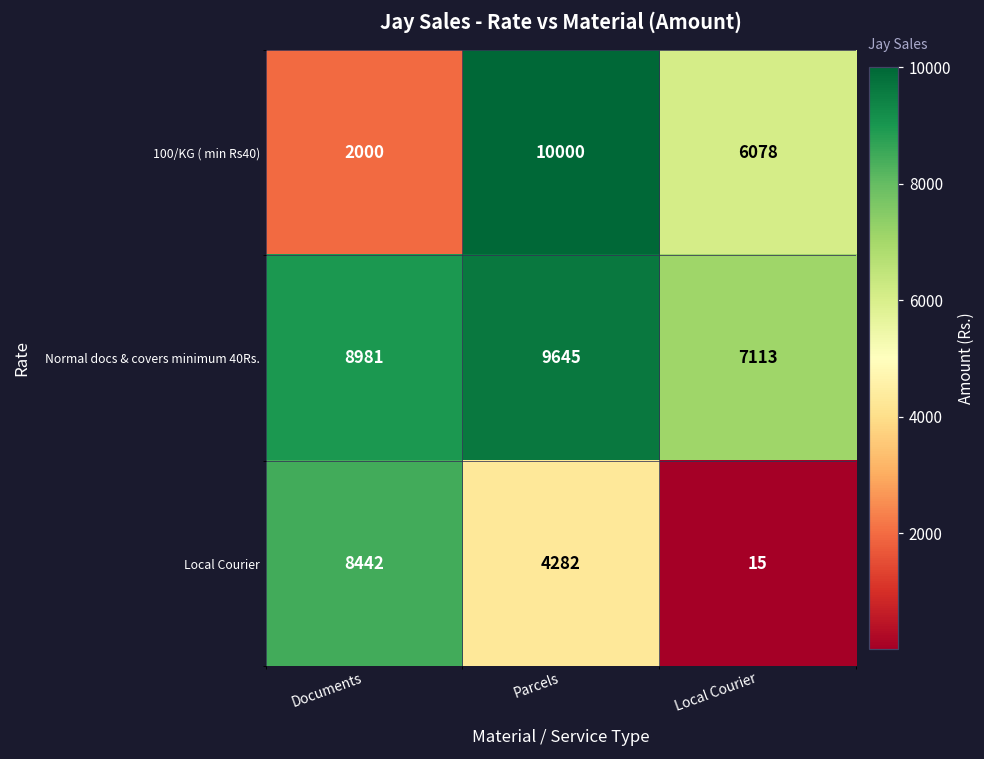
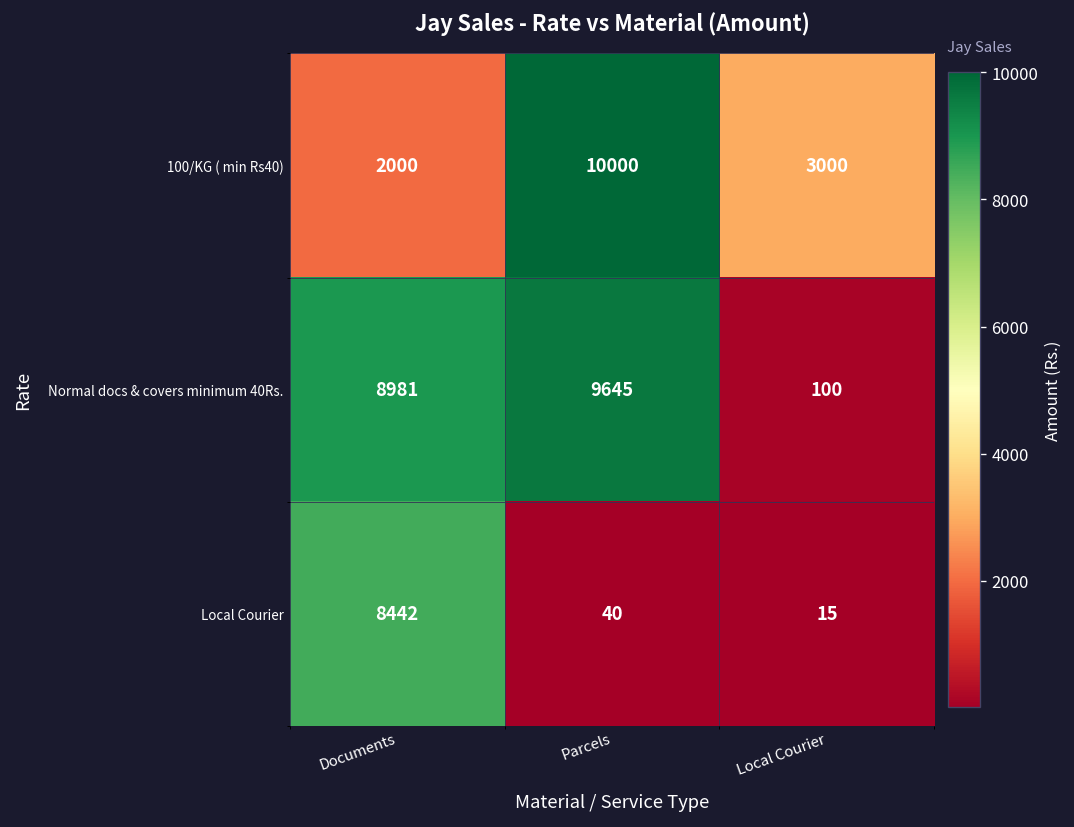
  {
    "100/KG ( min Rs40)": {
      "Documents": 2000,
      "Parcels": 10000,
-     "Local Courier": 6078
+     "Local Courier": 3000
    },
    "Normal docs & covers minimum 40Rs.": {
      "Documents": 8981,
      "Parcels": 9645,
-     "Local Courier": 7113
+     "Local Courier": 100
    },
    "Local Courier": {
      "Documents": 8442,
-     "Parcels": 4282,
+     "Parcels": 40,
      "Local Courier": 15
    }
  }
